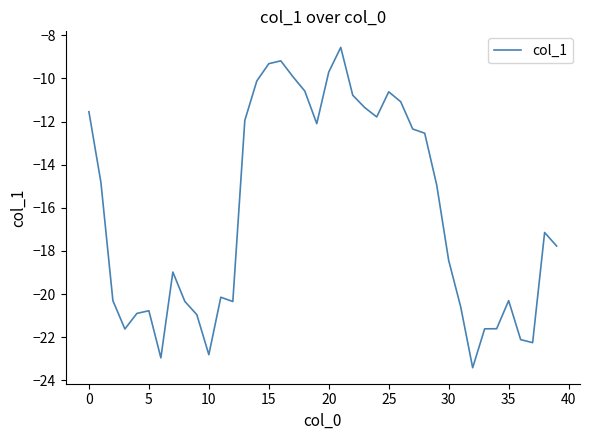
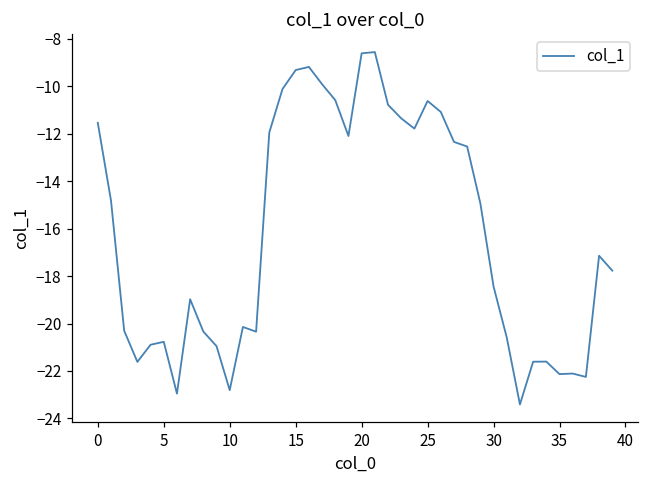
  {
    "0": -11.5,
    "5": -20.8,
    "10": -22.8,
    "15": -9.3,
-   "20": -9.7,
+   "20": -8.6,
    "25": -10.6,
    "30": -18.4,
-   "35": -20.3
+   "35": -22.1
  }
